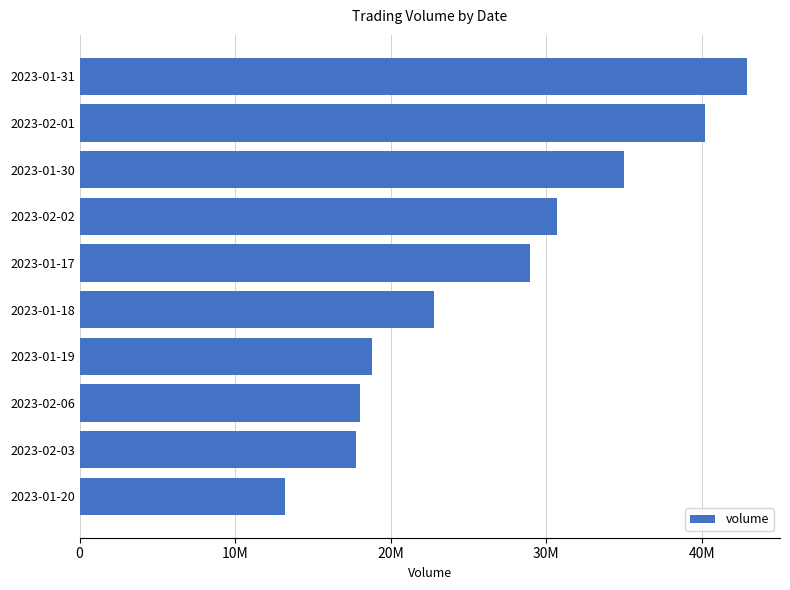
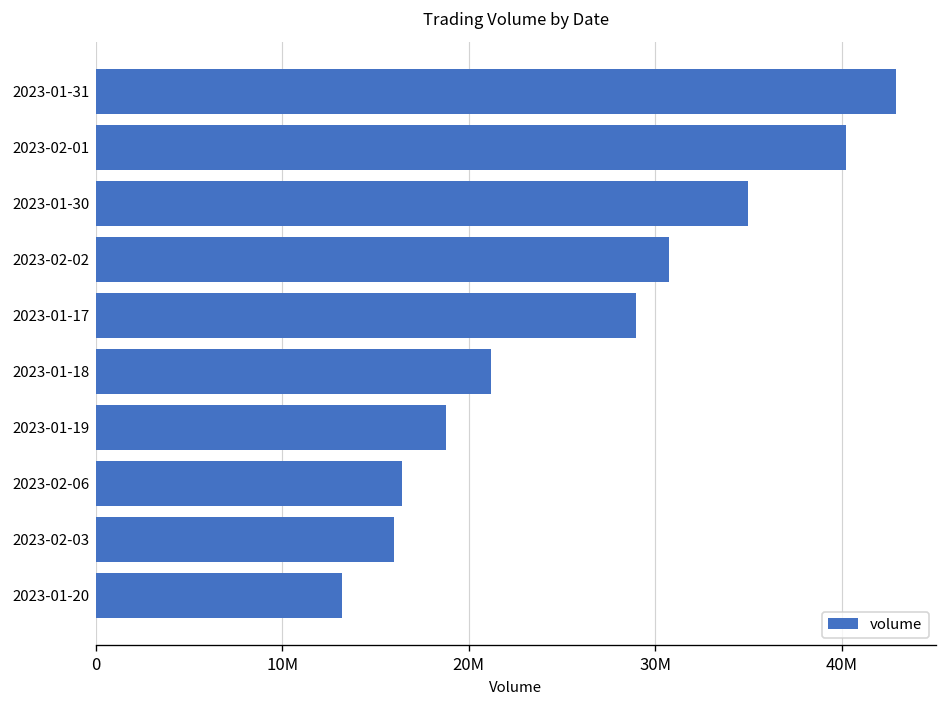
  {
    "2023-01-31": 42900000,
    "2023-02-01": 40200000,
    "2023-01-30": 35000000,
    "2023-02-02": 30700000,
    "2023-01-17": 29000000,
-   "2023-01-18": 22800000,
+   "2023-01-18": 21200000,
    "2023-01-19": 18800000,
-   "2023-02-06": 18100000,
-   "2023-02-03": 17800000,
+   "2023-02-06": 16400000,
+   "2023-02-03": 16000000,
    "2023-01-20": 13200000
  }
